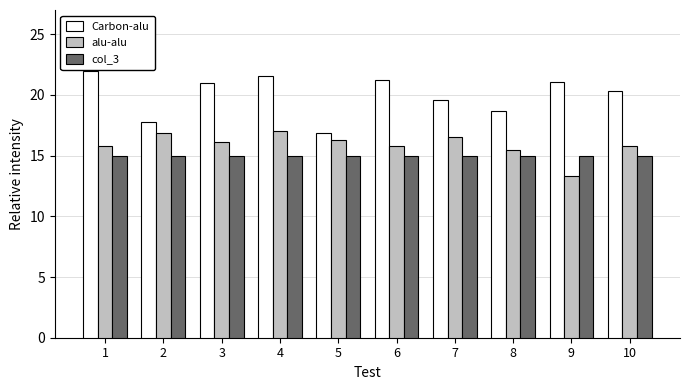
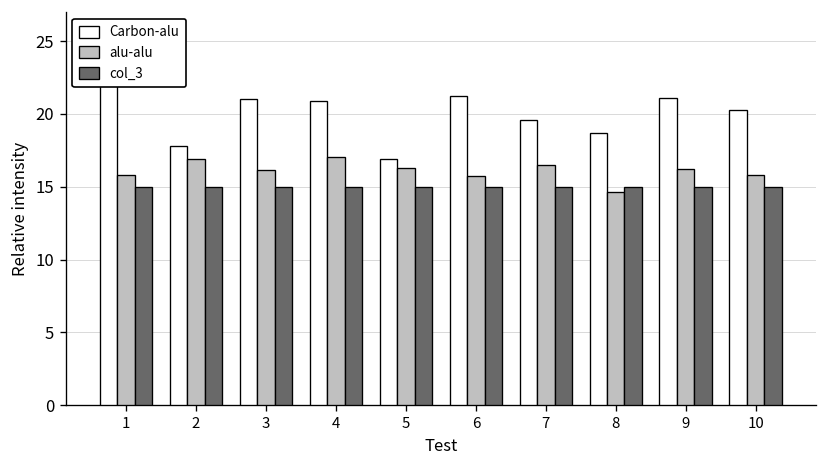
  {
    "Carbon-alu": {
      "1": 22.0,
      "2": 17.8,
      "3": 21.0,
-     "4": 21.6,
+     "4": 20.9,
      "5": 16.9,
      "6": 21.2,
      "7": 19.6,
      "8": 18.7,
      "9": 21.1,
      "10": 20.3
    },
    "alu-alu": {
      "1": 15.8,
      "2": 16.9,
      "3": 16.2,
      "4": 17.1,
      "5": 16.3,
      "6": 15.8,
      "7": 16.5,
-     "8": 15.5,
-     "9": 13.3,
+     "8": 14.6,
+     "9": 16.2,
      "10": 15.8
    },
    "col_3": {
      "1": 15.0,
      "2": 15.0,
      "3": 15.0,
      "4": 15.0,
      "5": 15.0,
      "6": 15.0,
      "7": 15.0,
      "8": 15.0,
      "9": 15.0,
      "10": 15.0
    }
  }
